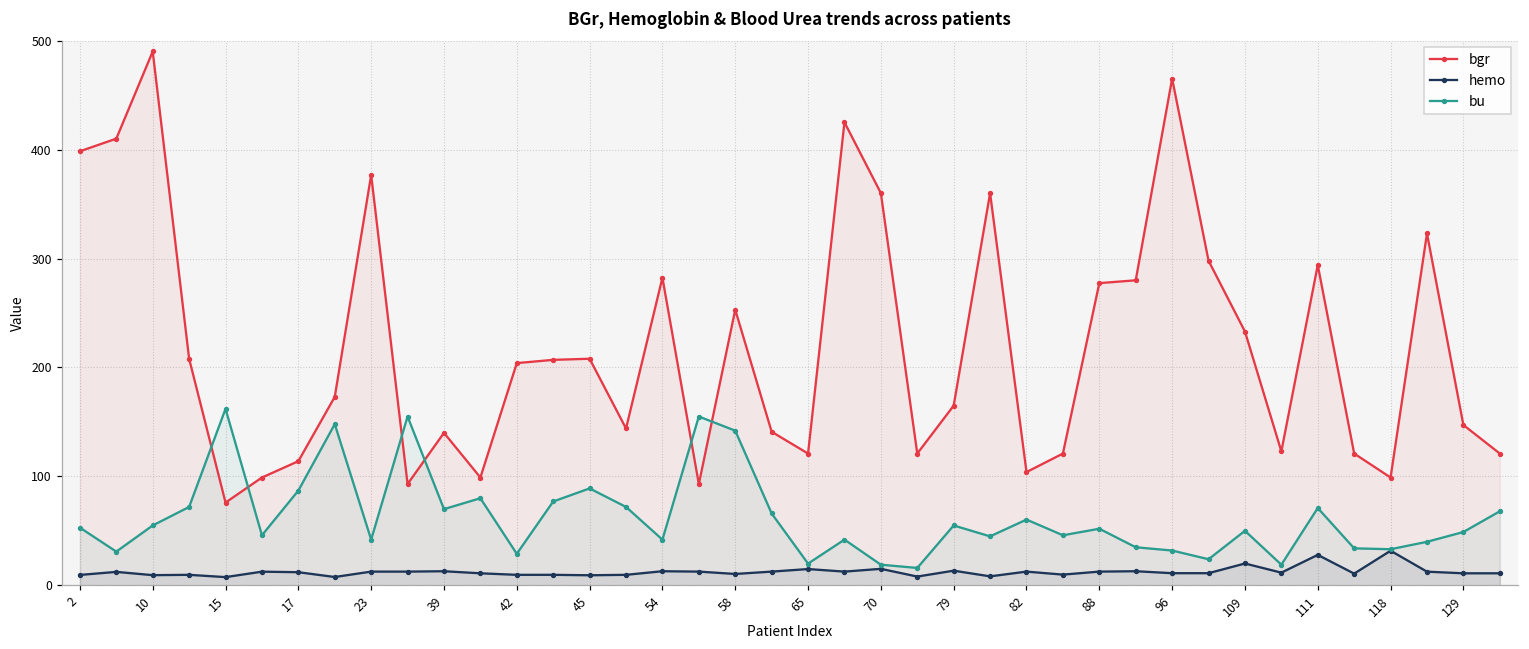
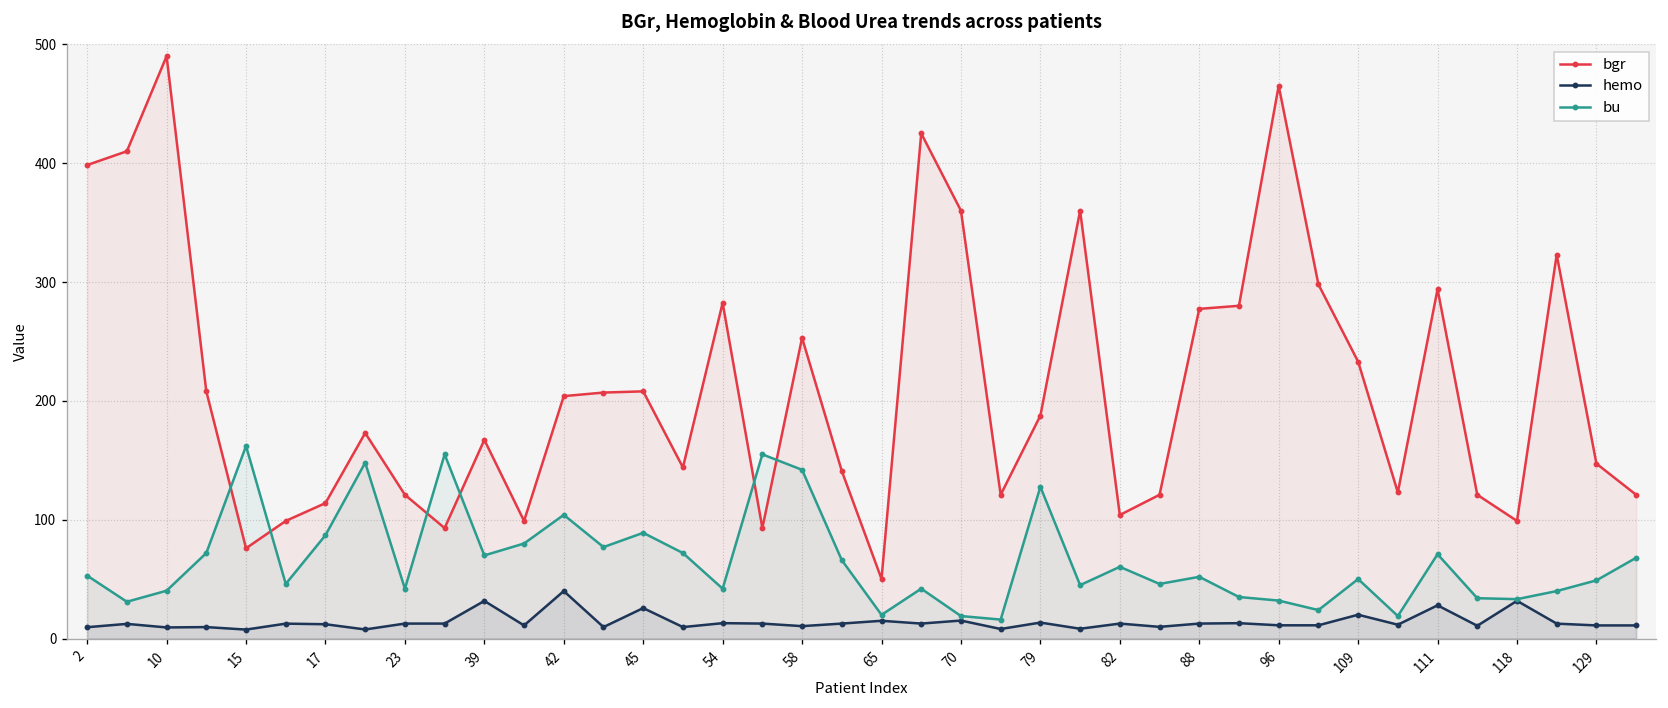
  {
    "bgr": {
      "2": 400,
      "10": 490,
      "15": 80,
      "17": 110,
-     "23": 380,
-     "39": 140,
+     "23": 120,
+     "39": 170,
      "42": 200,
      "45": 210,
      "54": 280,
      "58": 250,
-     "65": 120,
+     "65": 50,
      "70": 360,
-     "79": 170,
+     "79": 190,
      "82": 100,
      "88": 280,
      "96": 470,
      "109": 230,
      "111": 290,
      "118": 100,
      "129": 150
    },
    "hemo": {
      "2": 10,
      "10": 10,
      "15": 10,
      "17": 10,
      "23": 10,
-     "39": 10,
-     "42": 10,
-     "45": 10,
+     "39": 30,
+     "42": 40,
+     "45": 30,
      "54": 10,
      "58": 10,
      "65": 20,
      "70": 20,
      "79": 10,
      "82": 10,
      "88": 10,
      "96": 10,
      "109": 20,
      "111": 30,
      "129": 10
    },
    "bu": {
      "2": 50,
-     "10": 60,
+     "10": 40,
      "15": 160,
      "17": 90,
      "23": 40,
      "39": 70,
-     "42": 30,
+     "42": 100,
      "45": 90,
      "54": 40,
      "58": 140,
      "65": 20,
      "70": 20,
-     "79": 60,
+     "79": 130,
      "82": 60,
      "88": 50,
      "96": 30,
      "109": 50,
      "111": 70,
      "129": 50
    }
  }
